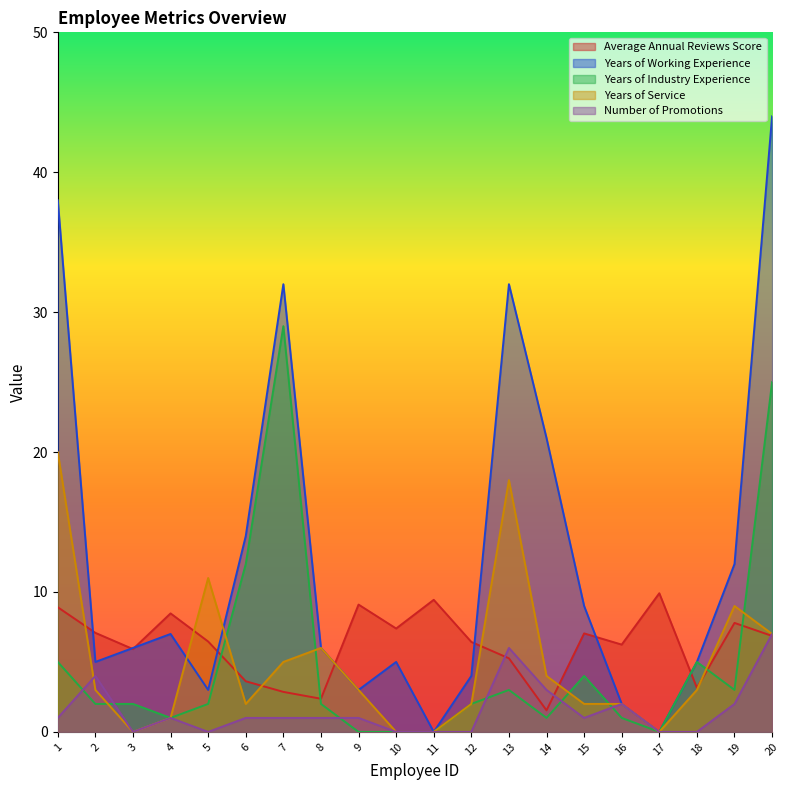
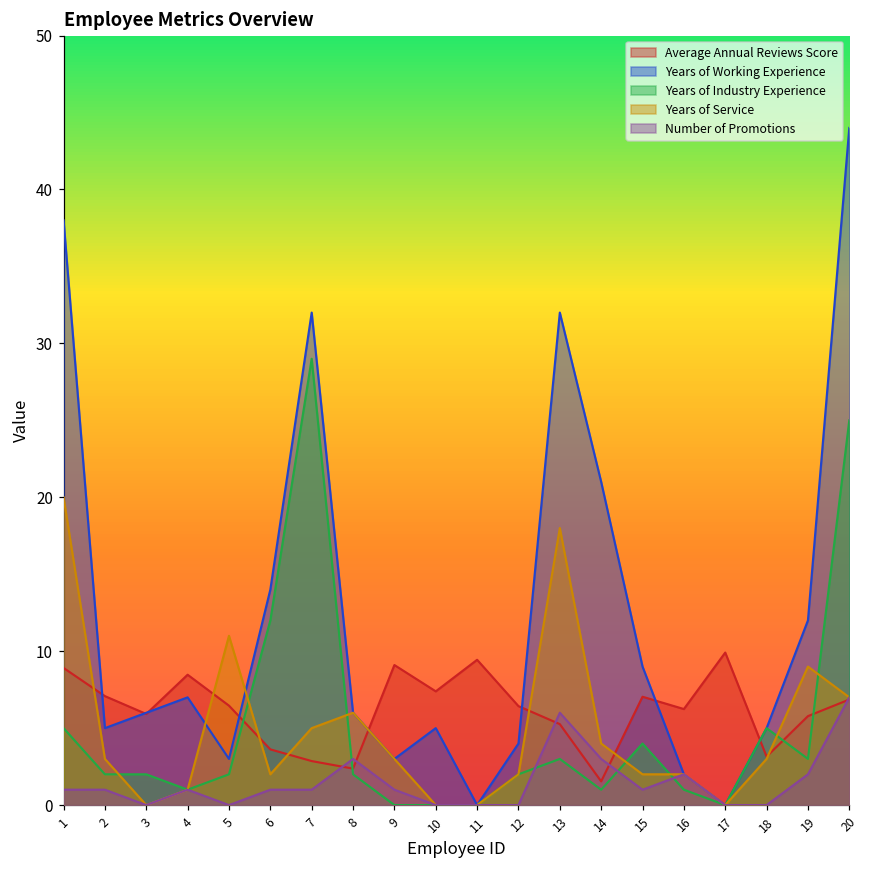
  {
    "Average Annual Reviews Score": {
      "1": 8.9,
      "2": 7.1,
      "4": 8.5,
      "5": 6.5,
      "6": 3.6,
      "7": 2.9,
      "8": 2.4,
      "9": 9.1,
      "10": 7.4,
      "11": 9.4,
      "12": 6.4,
      "13": 5.3,
      "14": 1.5,
      "15": 7.0,
      "16": 6.2,
      "17": 9.9,
-     "19": 7.8
+     "19": 5.8
    },
    "Years of Working Experience": {
      "1": 38.0,
      "2": 5.0,
      "4": 7.0,
      "5": 3.0,
      "6": 14.0,
      "7": 32.0,
      "10": 5.0,
      "12": 4.0,
      "13": 32.0,
      "14": 21.0,
      "15": 9.0,
      "19": 12.0,
      "20": 44.0
    },
    "Years of Industry Experience": {
      "1": 5.0,
      "2": 2.0,
      "3": 2.0,
      "5": 2.0,
      "6": 12.0,
      "7": 29.0,
      "8": 2.0,
      "9": 0.0,
      "13": 3.0,
      "14": 1.0,
      "15": 4.0,
      "16": 1.0,
      "19": 3.0,
      "20": 25.0
    },
    "Years of Service": {
      "1": 20.0,
      "2": 3.0,
      "5": 11.0,
      "6": 2.0,
      "7": 5.0,
      "13": 18.0,
      "14": 4.0,
      "15": 2.0,
      "19": 9.0
    },
    "Number of Promotions": {
      "1": 1,
-     "2": 4,
+     "2": 1,
      "5": 0,
      "6": 1,
      "7": 1,
-     "8": 1,
+     "8": 3,
      "9": 1,
      "12": 0,
      "13": 6,
      "14": 3,
      "15": 1,
      "18": 0,
      "19": 2
    }
  }
